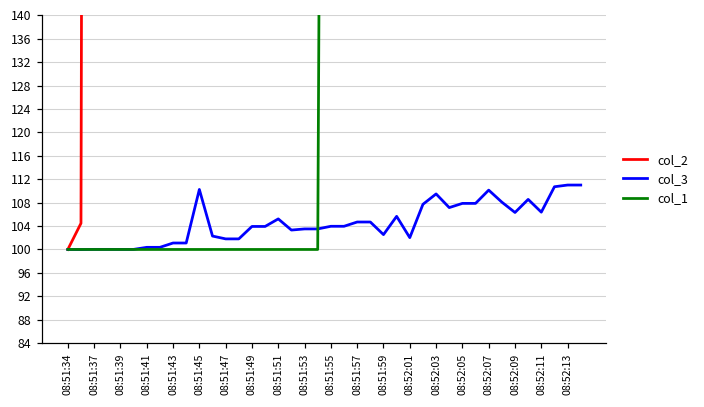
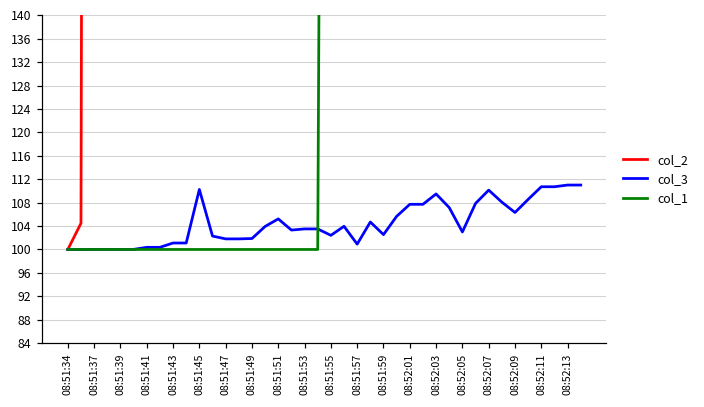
  {
    "col_3": {
      "08:51:43": 101,
      "08:51:45": 110,
      "08:51:47": 102,
-     "08:51:49": 104,
+     "08:51:49": 102,
      "08:51:51": 105,
      "08:51:53": 104,
-     "08:51:55": 104,
-     "08:51:57": 105,
+     "08:51:55": 102,
+     "08:51:57": 101,
      "08:51:59": 103,
-     "08:52:01": 102,
+     "08:52:01": 108,
      "08:52:03": 109,
-     "08:52:05": 108,
+     "08:52:05": 103,
      "08:52:07": 110,
      "08:52:09": 106,
-     "08:52:11": 106,
+     "08:52:11": 111,
      "08:52:13": 111
    },
    "col_1": {
      "08:51:43": 100,
      "08:51:45": 100,
      "08:51:47": 100,
      "08:51:49": 100,
      "08:51:51": 100,
      "08:51:53": 100
    }
  }
